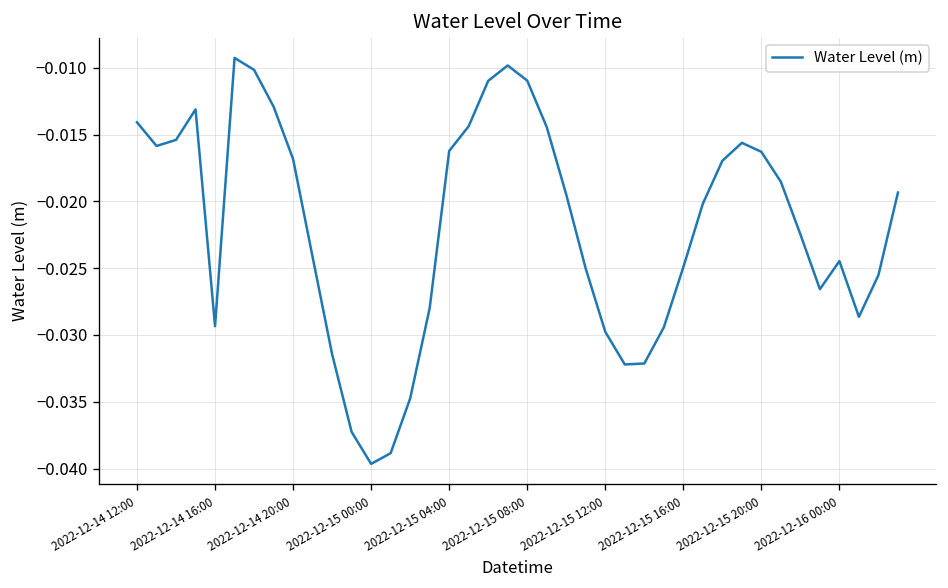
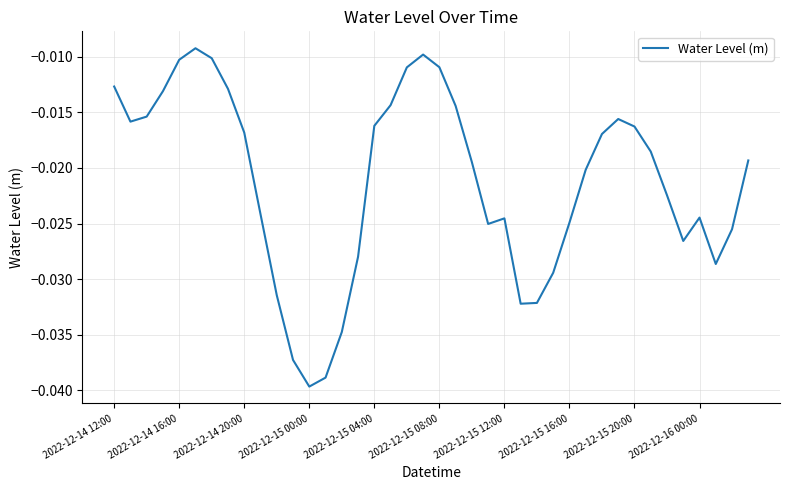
  {
-   "2022-12-14 12:00": -0.0141,
-   "2022-12-14 16:00": -0.0293,
+   "2022-12-14 12:00": -0.0127,
+   "2022-12-14 16:00": -0.0103,
    "2022-12-14 20:00": -0.0168,
    "2022-12-15 00:00": -0.0397,
    "2022-12-15 04:00": -0.0162,
    "2022-12-15 08:00": -0.0110,
-   "2022-12-15 12:00": -0.0298,
+   "2022-12-15 12:00": -0.0245,
    "2022-12-15 16:00": -0.0249,
    "2022-12-15 20:00": -0.0163,
    "2022-12-16 00:00": -0.0245
  }
